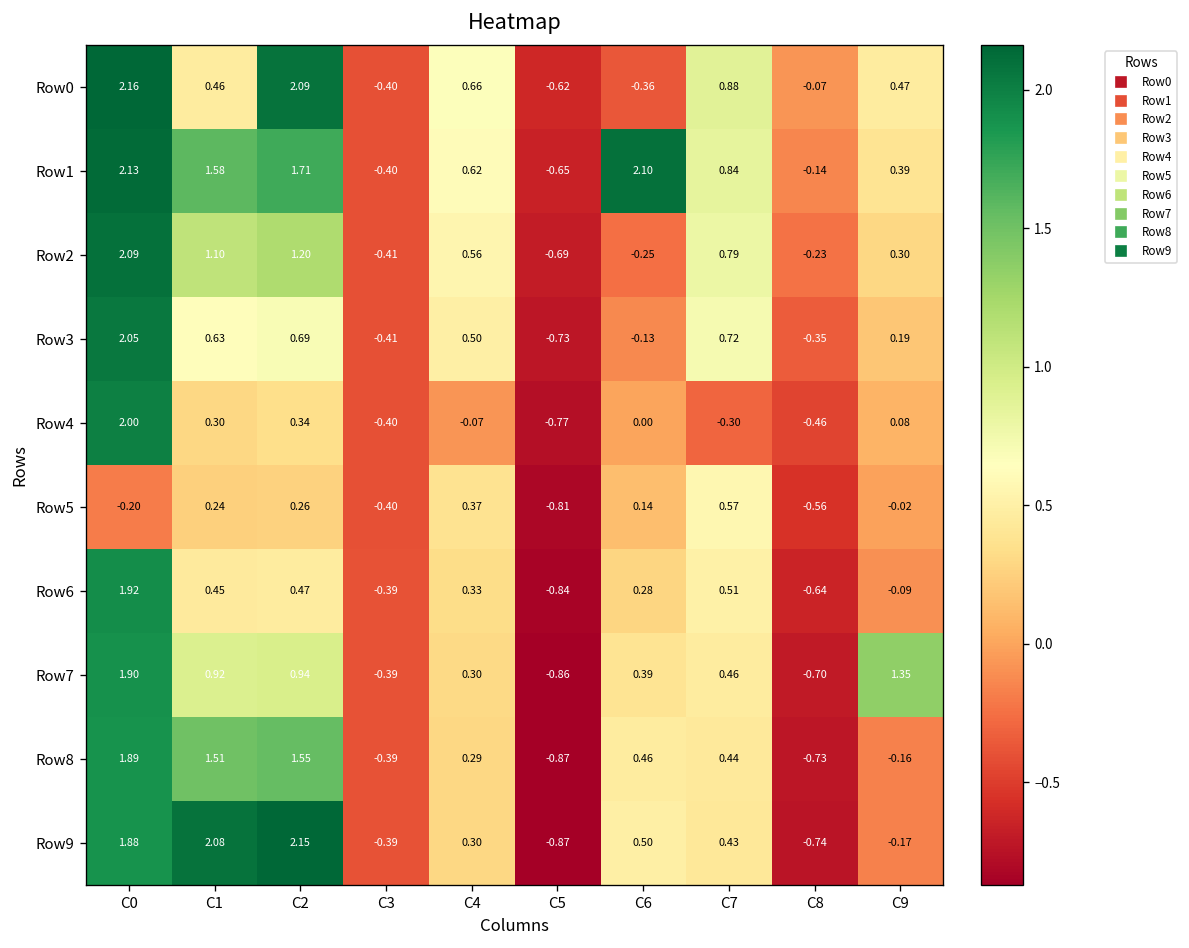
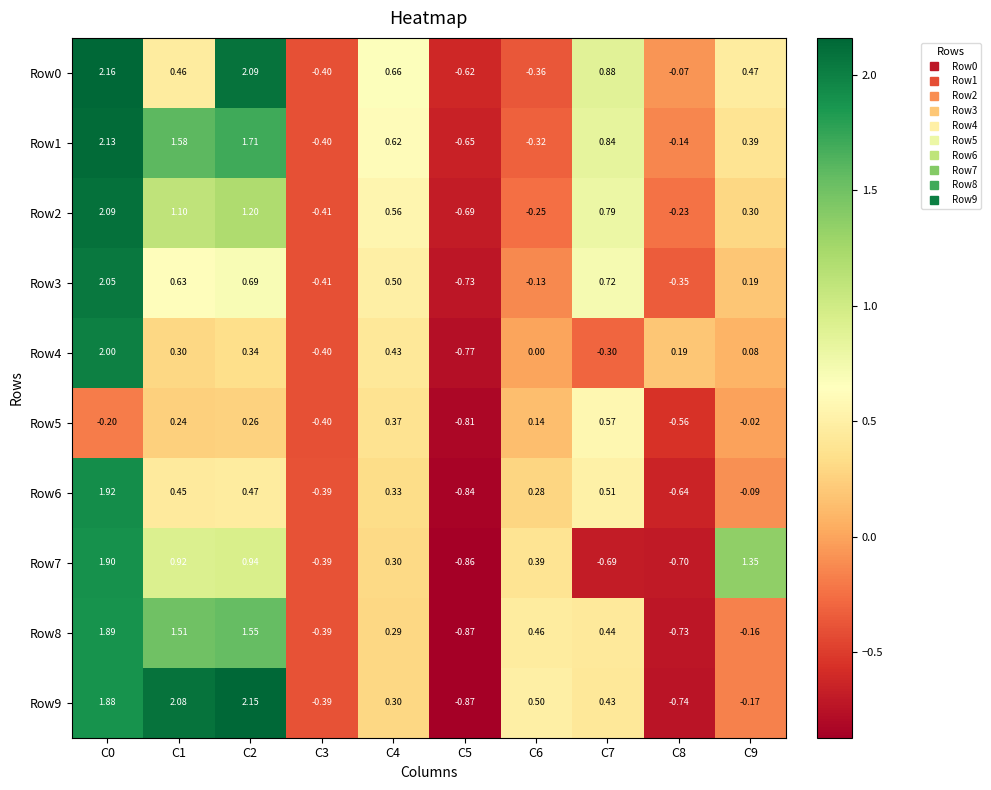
  {
    "Row0": {
      "C0": 2.16,
      "C1": 0.46,
      "C2": 2.09,
      "C3": -0.40,
      "C4": 0.66,
      "C5": -0.62,
      "C6": -0.36,
      "C7": 0.88,
      "C8": -0.07,
      "C9": 0.47
    },
    "Row1": {
      "C0": 2.13,
      "C1": 1.58,
      "C2": 1.71,
      "C3": -0.40,
      "C4": 0.62,
      "C5": -0.65,
-     "C6": 2.10,
+     "C6": -0.32,
      "C7": 0.84,
      "C8": -0.14,
      "C9": 0.39
    },
    "Row2": {
      "C0": 2.09,
      "C1": 1.10,
      "C2": 1.20,
      "C3": -0.41,
      "C4": 0.56,
      "C5": -0.69,
      "C6": -0.25,
      "C7": 0.79,
      "C8": -0.23,
      "C9": 0.30
    },
    "Row3": {
      "C0": 2.05,
      "C1": 0.63,
      "C2": 0.69,
      "C3": -0.41,
      "C4": 0.50,
      "C5": -0.73,
      "C6": -0.13,
      "C7": 0.72,
      "C8": -0.35,
      "C9": 0.19
    },
    "Row4": {
      "C0": 2.00,
      "C1": 0.30,
      "C2": 0.34,
      "C3": -0.40,
-     "C4": -0.07,
+     "C4": 0.43,
      "C5": -0.77,
      "C6": 0.00,
      "C7": -0.30,
-     "C8": -0.46,
+     "C8": 0.19,
      "C9": 0.08
    },
    "Row5": {
      "C0": -0.20,
      "C1": 0.24,
      "C2": 0.26,
      "C3": -0.40,
      "C4": 0.37,
      "C5": -0.81,
      "C6": 0.14,
      "C7": 0.57,
      "C8": -0.56,
      "C9": -0.02
    },
    "Row6": {
      "C0": 1.92,
      "C1": 0.45,
      "C2": 0.47,
      "C3": -0.39,
      "C4": 0.33,
      "C5": -0.84,
      "C6": 0.28,
      "C7": 0.51,
      "C8": -0.64,
      "C9": -0.09
    },
    "Row7": {
      "C0": 1.90,
      "C1": 0.92,
      "C2": 0.94,
      "C3": -0.39,
      "C4": 0.30,
      "C5": -0.86,
      "C6": 0.39,
-     "C7": 0.46,
+     "C7": -0.69,
      "C8": -0.70,
      "C9": 1.35
    },
    "Row8": {
      "C0": 1.89,
      "C1": 1.51,
      "C2": 1.55,
      "C3": -0.39,
      "C4": 0.29,
      "C5": -0.87,
      "C6": 0.46,
      "C7": 0.44,
      "C8": -0.73,
      "C9": -0.16
    },
    "Row9": {
      "C0": 1.88,
      "C1": 2.08,
      "C2": 2.15,
      "C3": -0.39,
      "C4": 0.30,
      "C5": -0.87,
      "C6": 0.50,
      "C7": 0.43,
      "C8": -0.74,
      "C9": -0.17
    }
  }
